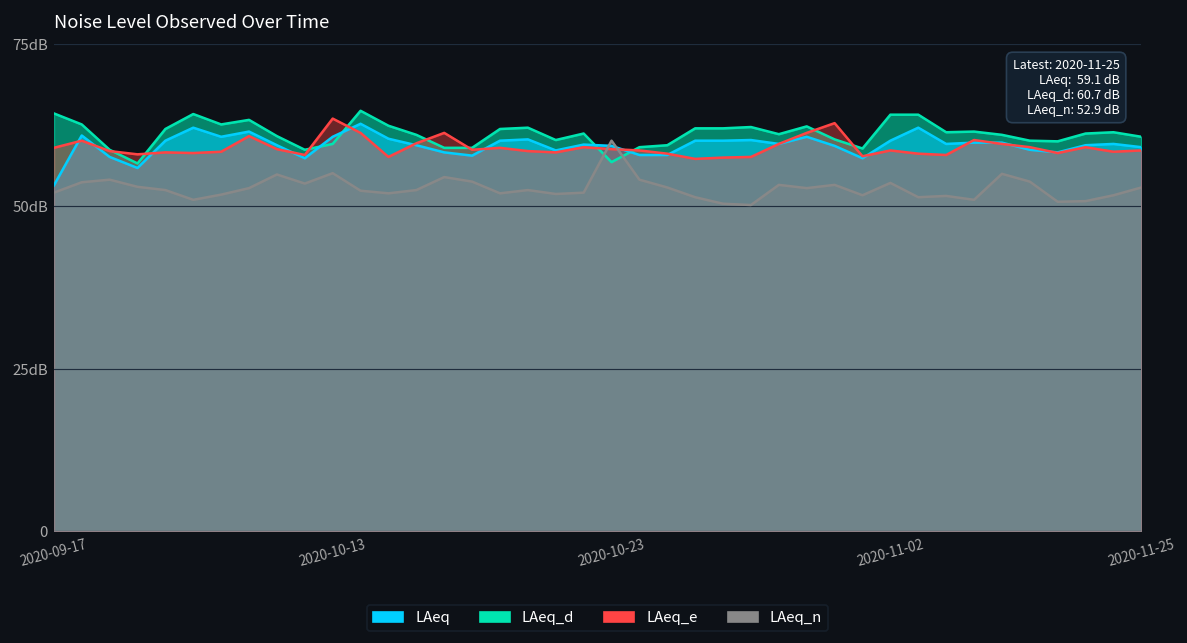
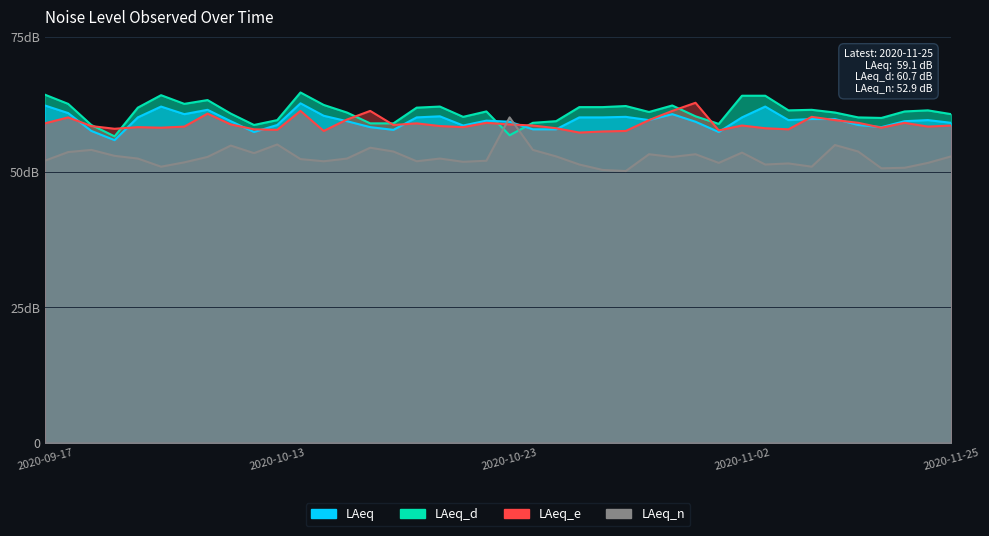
  {
    "LAeq_d": {
      "2020-09-17": "64dB",
      "2020-10-13": "60dB",
      "2020-10-23": "57dB",
      "2020-11-02": "64dB",
      "2020-11-25": "61dB"
    },
    "LAeq": {
-     "2020-09-17": "53dB",
-     "2020-10-13": "61dB",
+     "2020-09-17": "62dB",
+     "2020-10-13": "59dB",
      "2020-10-23": "59dB",
      "2020-11-02": "60dB",
      "2020-11-25": "59dB"
    },
    "LAeq_e": {
      "2020-09-17": "59dB",
-     "2020-10-13": "64dB",
+     "2020-10-13": "58dB",
      "2020-10-23": "59dB",
      "2020-11-02": "59dB",
      "2020-11-25": "59dB"
    },
    "LAeq_n": {
      "2020-09-17": "52dB",
      "2020-10-13": "55dB",
      "2020-10-23": "60dB",
      "2020-11-02": "54dB",
      "2020-11-25": "53dB"
    }
  }
